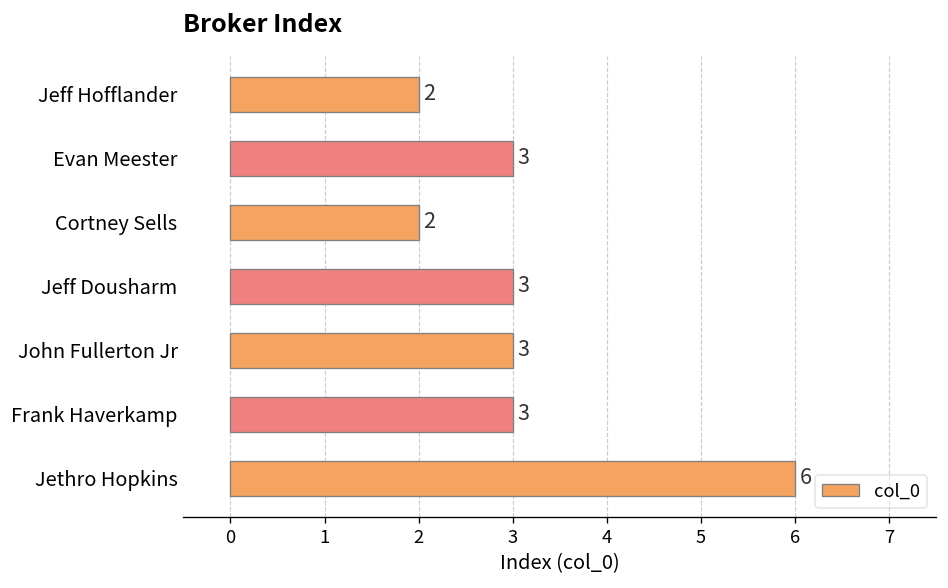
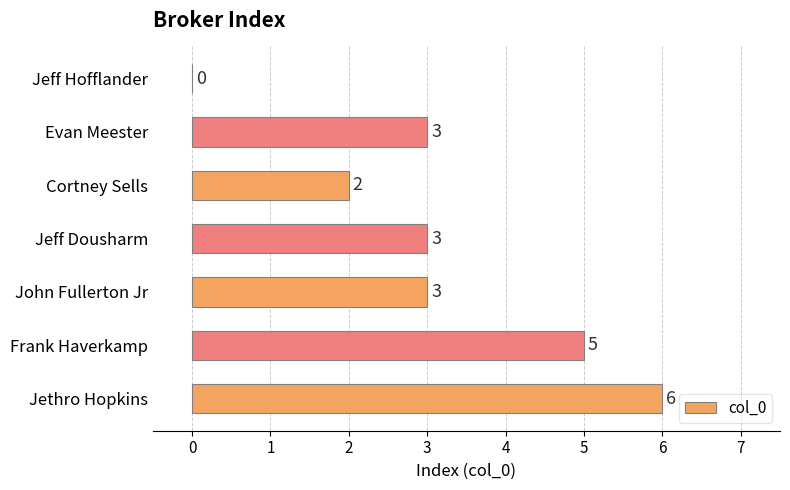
  {
-   "Jeff Hofflander": 2,
+   "Jeff Hofflander": 0,
    "Evan Meester": 3,
    "Cortney Sells": 2,
    "Jeff Dousharm": 3,
    "John Fullerton Jr": 3,
-   "Frank Haverkamp": 3,
+   "Frank Haverkamp": 5,
    "Jethro Hopkins": 6
  }
